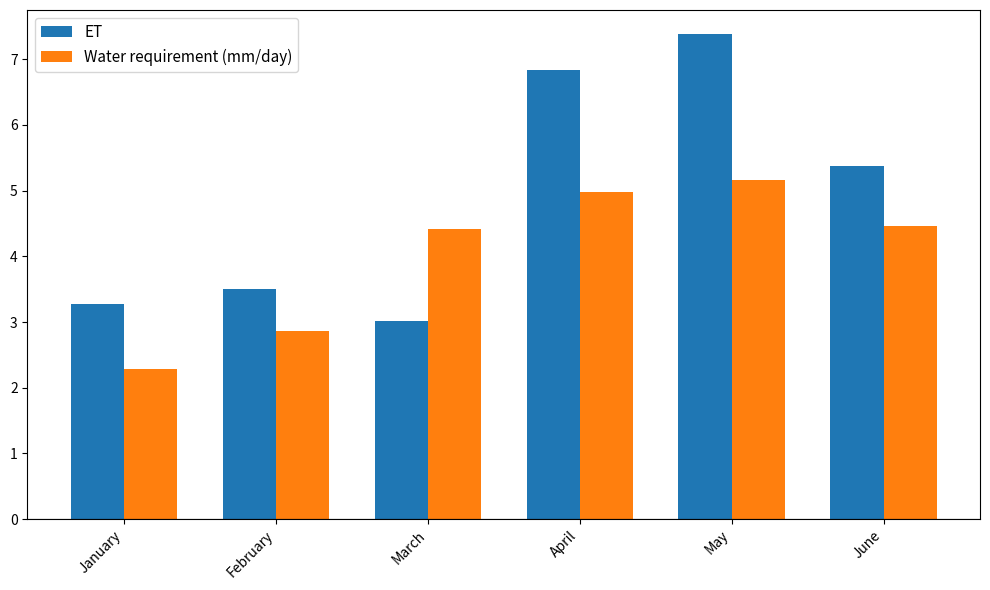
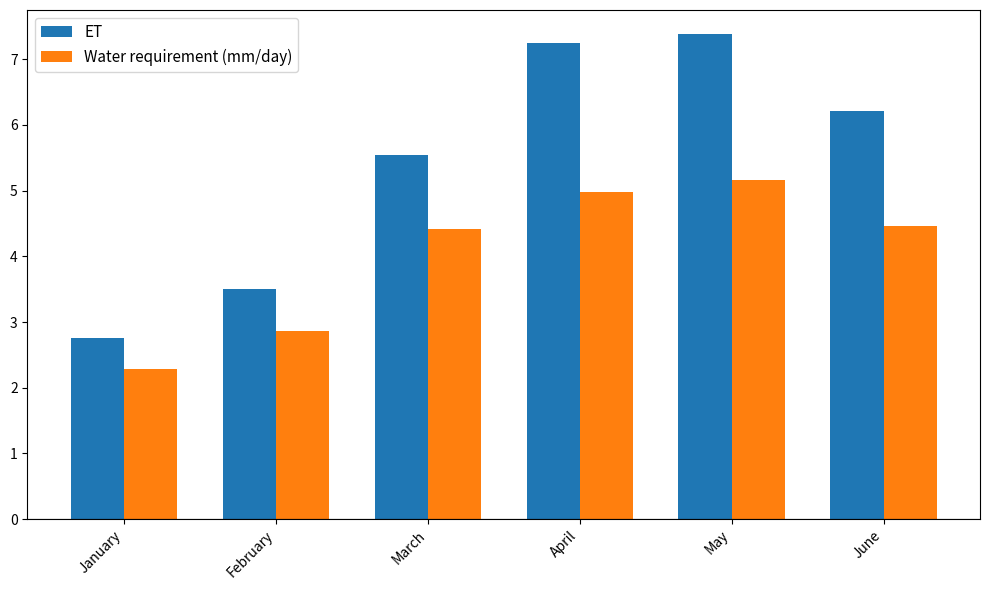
  {
    "ET": {
-     "January": 3.3,
+     "January": 2.8,
      "February": 3.5,
-     "March": 3.0,
-     "April": 6.8,
+     "March": 5.5,
+     "April": 7.2,
      "May": 7.4,
-     "June": 5.4
+     "June": 6.2
    },
    "Water requirement (mm/day)": {
      "January": 2.3,
      "February": 2.9,
      "March": 4.4,
      "April": 5.0,
      "May": 5.2,
      "June": 4.5
    }
  }
